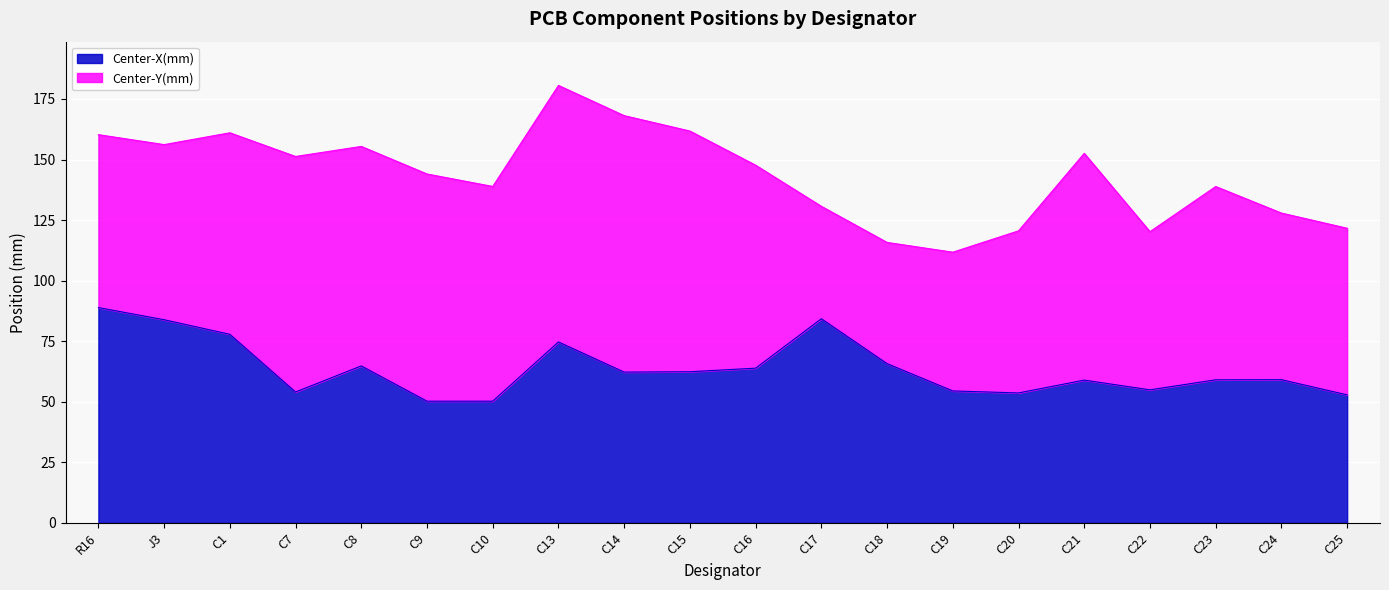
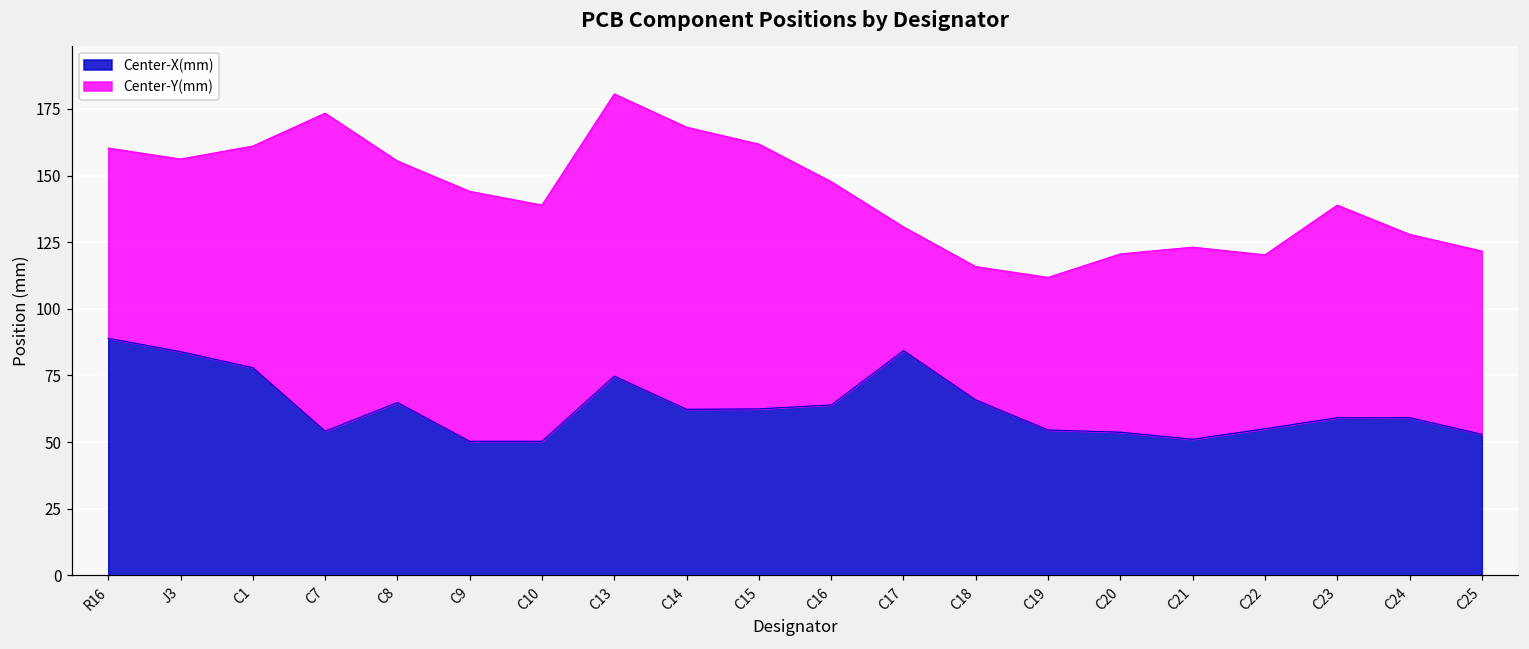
  {
    "Center-X(mm)": {
      "R16": 89,
      "J3": 84,
      "C1": 78,
      "C7": 54,
      "C8": 65,
      "C9": 50,
      "C10": 50,
      "C13": 75,
      "C14": 62,
      "C15": 62,
      "C16": 64,
      "C17": 84,
      "C18": 66,
      "C19": 55,
      "C20": 54,
-     "C21": 59,
+     "C21": 51,
      "C22": 55,
      "C23": 59,
      "C24": 59,
      "C25": 53
    },
    "Center-Y(mm)": {
      "R16": 71,
      "J3": 72,
      "C1": 83,
-     "C7": 97,
+     "C7": 119,
      "C8": 91,
      "C9": 94,
      "C10": 89,
      "C13": 106,
      "C14": 106,
      "C15": 99,
      "C16": 84,
      "C17": 46,
      "C18": 50,
      "C19": 57,
      "C20": 67,
-     "C21": 94,
+     "C21": 72,
      "C22": 65,
      "C23": 80,
      "C24": 69,
      "C25": 69
    }
  }
